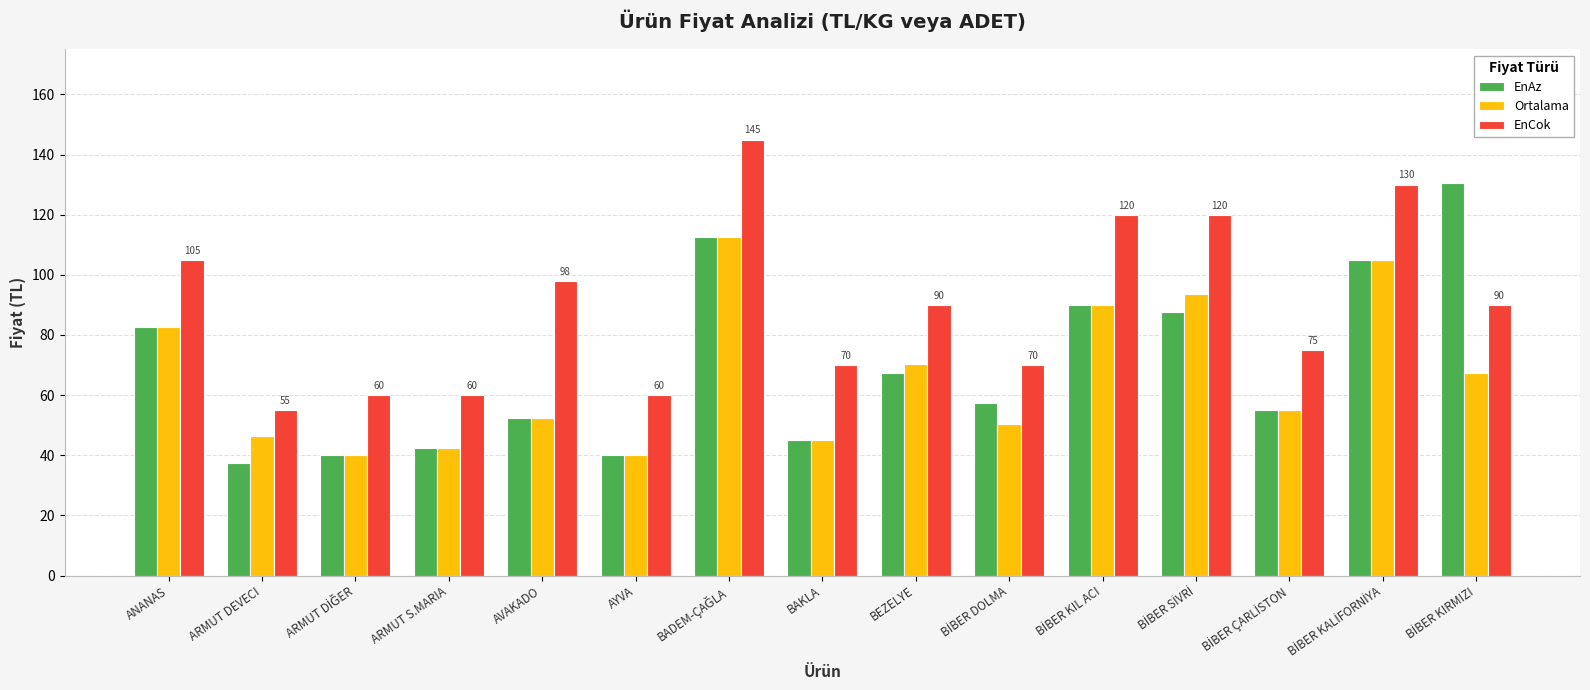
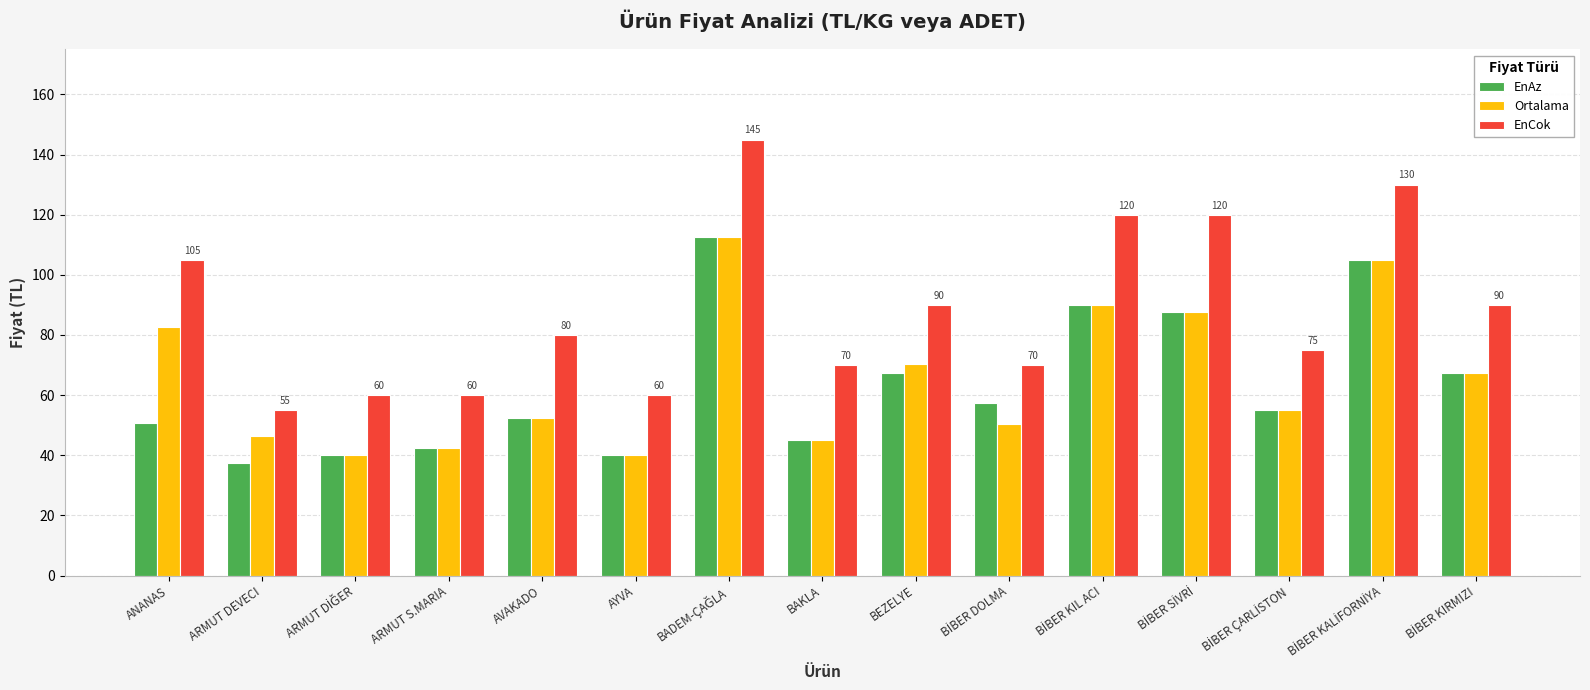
  {
    "EnAz": {
-     "ANANAS": 83,
+     "ANANAS": 51,
      "ARMUT DEVECI": 38,
      "ARMUT DİĞER": 40,
      "ARMUT S.MARIA": 43,
      "AVAKADO": 53,
      "AYVA": 40,
      "BADEM-ÇAĞLA": 113,
      "BAKLA": 45,
      "BEZELYE": 68,
      "BİBER DOLMA": 58,
      "BİBER KIL ACI": 90,
      "BİBER SİVRİ": 88,
      "BİBER ÇARLİSTON": 55,
      "BİBER KALİFORNİYA": 105,
-     "BİBER KIRMIZI": 131
+     "BİBER KIRMIZI": 68
    },
    "Ortalama": {
      "ANANAS": 83,
      "ARMUT DEVECI": 47,
      "ARMUT DİĞER": 40,
      "ARMUT S.MARIA": 43,
      "AVAKADO": 53,
      "AYVA": 40,
      "BADEM-ÇAĞLA": 113,
      "BAKLA": 45,
      "BEZELYE": 70,
      "BİBER DOLMA": 50,
      "BİBER KIL ACI": 90,
-     "BİBER SİVRİ": 94,
+     "BİBER SİVRİ": 88,
      "BİBER ÇARLİSTON": 55,
      "BİBER KALİFORNİYA": 105,
      "BİBER KIRMIZI": 68
    },
    "EnCok": {
      "ANANAS": 105,
      "ARMUT DEVECI": 55,
      "ARMUT DİĞER": 60,
      "ARMUT S.MARIA": 60,
-     "AVAKADO": 98,
+     "AVAKADO": 80,
      "AYVA": 60,
      "BADEM-ÇAĞLA": 145,
      "BAKLA": 70,
      "BEZELYE": 90,
      "BİBER DOLMA": 70,
      "BİBER KIL ACI": 120,
      "BİBER SİVRİ": 120,
      "BİBER ÇARLİSTON": 75,
      "BİBER KALİFORNİYA": 130,
      "BİBER KIRMIZI": 90
    }
  }
